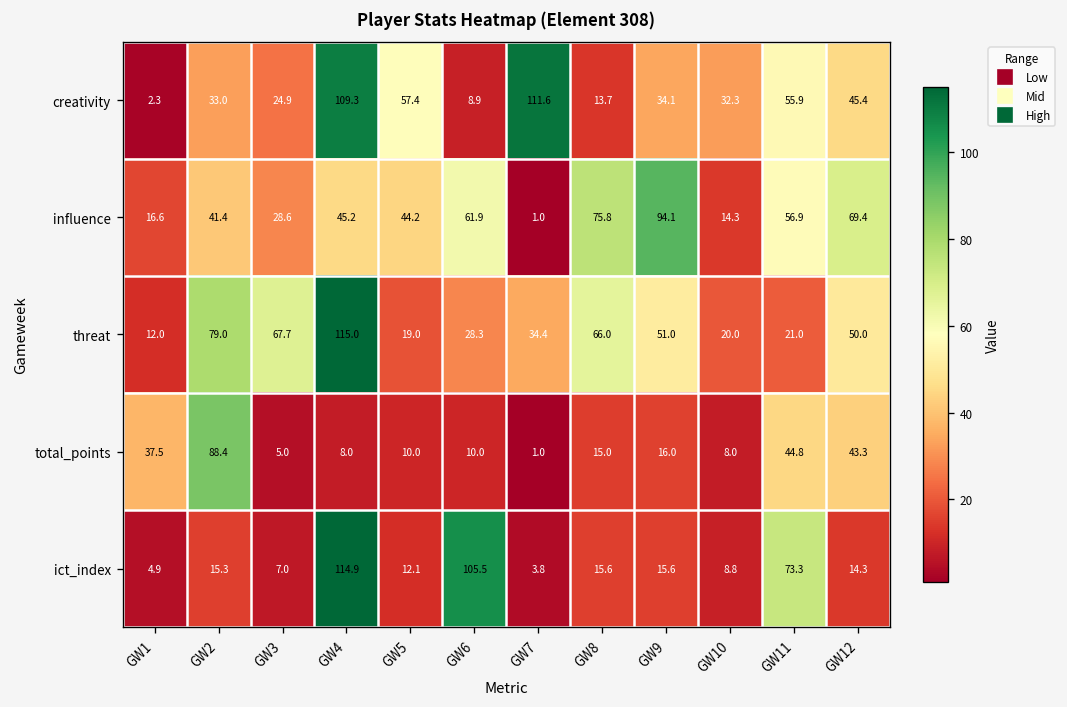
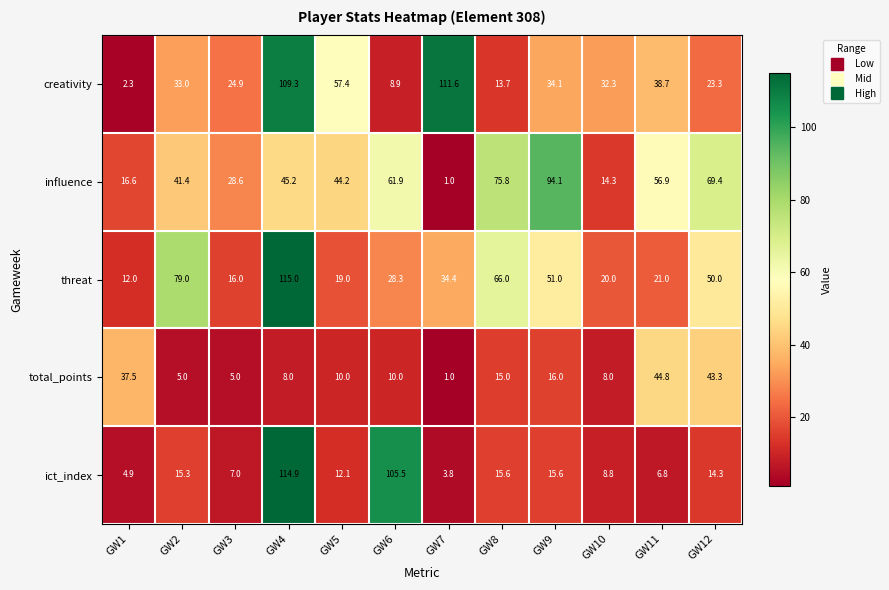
  {
    "creativity": {
      "GW1": 2.3,
      "GW2": 33.0,
      "GW3": 24.9,
      "GW4": 109.3,
      "GW5": 57.4,
      "GW6": 8.9,
      "GW7": 111.6,
      "GW8": 13.7,
      "GW9": 34.1,
      "GW10": 32.3,
-     "GW11": 55.9,
-     "GW12": 45.4
+     "GW11": 38.7,
+     "GW12": 23.3
    },
    "influence": {
      "GW1": 16.6,
      "GW2": 41.4,
      "GW3": 28.6,
      "GW4": 45.2,
      "GW5": 44.2,
      "GW6": 61.9,
      "GW7": 1.0,
      "GW8": 75.8,
      "GW9": 94.1,
      "GW10": 14.3,
      "GW11": 56.9,
      "GW12": 69.4
    },
    "threat": {
      "GW1": 12.0,
      "GW2": 79.0,
-     "GW3": 67.7,
+     "GW3": 16.0,
      "GW4": 115.0,
      "GW5": 19.0,
      "GW6": 28.3,
      "GW7": 34.4,
      "GW8": 66.0,
      "GW9": 51.0,
      "GW10": 20.0,
      "GW11": 21.0,
      "GW12": 50.0
    },
    "total_points": {
      "GW1": 37.5,
-     "GW2": 88.4,
+     "GW2": 5.0,
      "GW3": 5.0,
      "GW4": 8.0,
      "GW5": 10.0,
      "GW6": 10.0,
      "GW7": 1.0,
      "GW8": 15.0,
      "GW9": 16.0,
      "GW10": 8.0,
      "GW11": 44.8,
      "GW12": 43.3
    },
    "ict_index": {
      "GW1": 4.9,
      "GW2": 15.3,
      "GW3": 7.0,
      "GW4": 114.9,
      "GW5": 12.1,
      "GW6": 105.5,
      "GW7": 3.8,
      "GW8": 15.6,
      "GW9": 15.6,
      "GW10": 8.8,
-     "GW11": 73.3,
+     "GW11": 6.8,
      "GW12": 14.3
    }
  }
